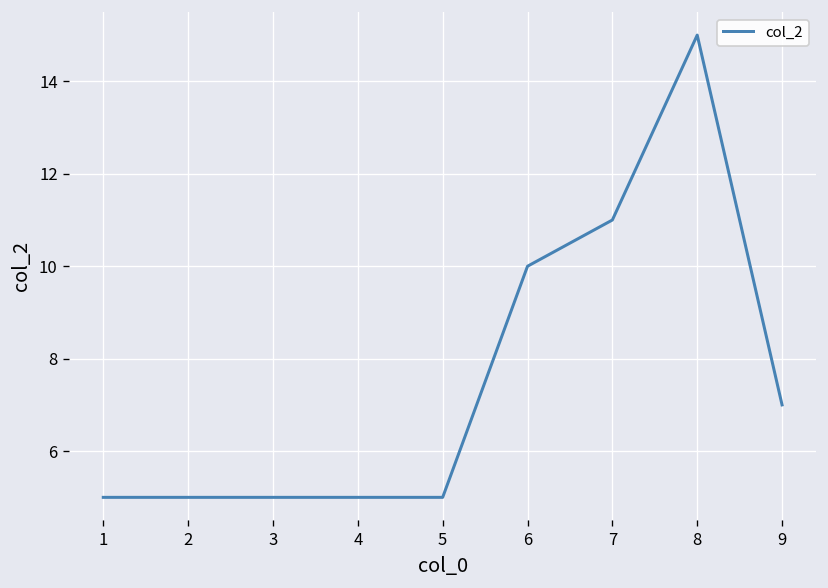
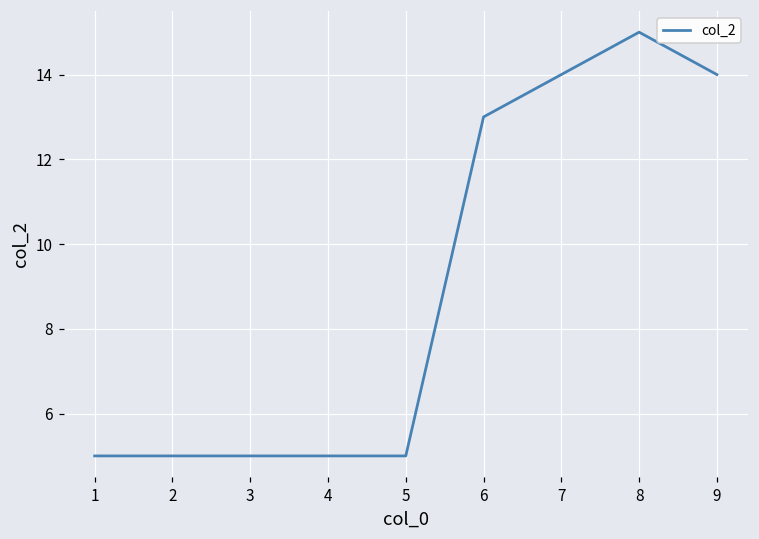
  {
    "1": 5,
    "2": 5,
    "3": 5,
    "4": 5,
    "5": 5,
-   "6": 10,
-   "7": 11,
+   "6": 13,
+   "7": 14,
    "8": 15,
-   "9": 7
+   "9": 14
  }
